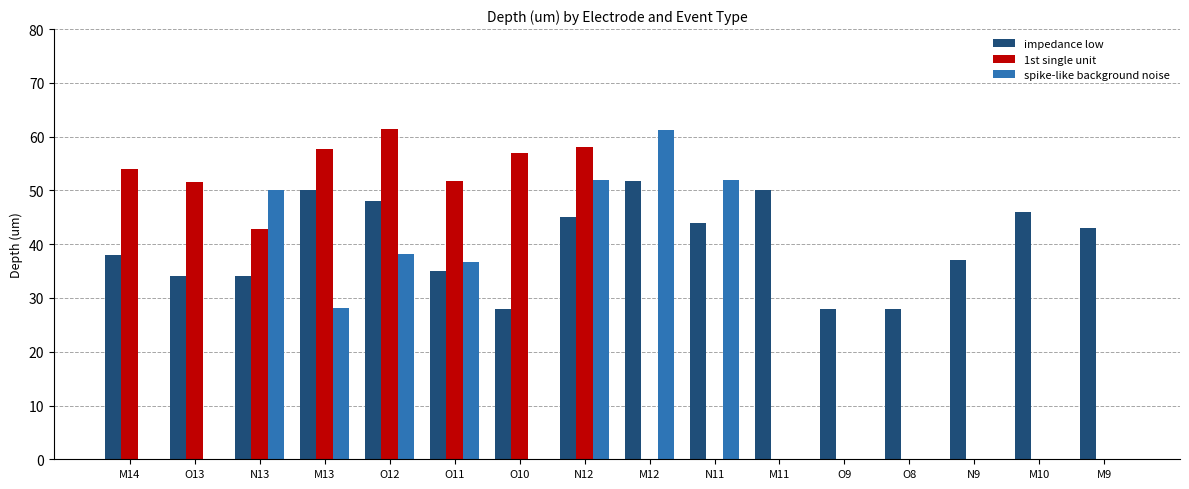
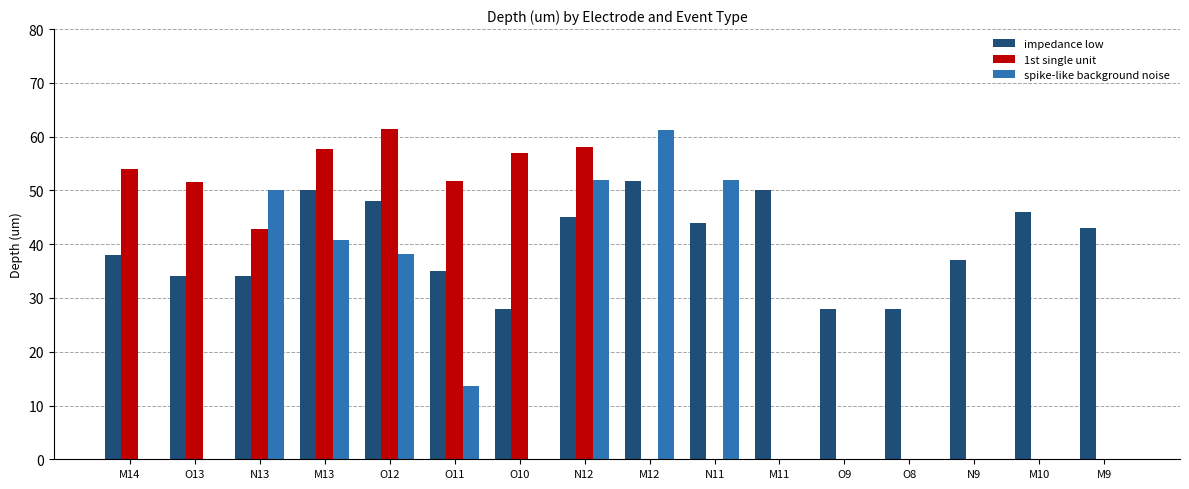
  {
    "impedance low": {
      "M14": 38,
      "O13": 34,
      "N13": 34,
      "M13": 50,
      "O12": 48,
      "O11": 35,
      "O10": 28,
      "N12": 45,
      "M12": 52,
      "N11": 44,
      "M11": 50,
      "O9": 28,
      "O8": 28,
      "N9": 37,
      "M10": 46,
      "M9": 43
    },
    "1st single unit": {
      "M14": 54,
      "O13": 52,
      "N13": 43,
      "M13": 58,
      "O12": 62,
      "O11": 52,
      "O10": 57,
      "N12": 58,
      "M12": 0,
      "N11": 0,
      "M11": 0,
      "O9": 0,
      "O8": 0,
      "N9": 0,
      "M10": 0,
      "M9": 0
    },
    "spike-like background noise": {
      "M14": 0,
      "O13": 0,
      "N13": 50,
-     "M13": 28,
+     "M13": 41,
      "O12": 38,
-     "O11": 37,
+     "O11": 14,
      "O10": 0,
      "N12": 52,
      "M12": 61,
      "N11": 52,
      "M11": 0,
      "O9": 0,
      "O8": 0,
      "N9": 0,
      "M10": 0,
      "M9": 0
    }
  }
